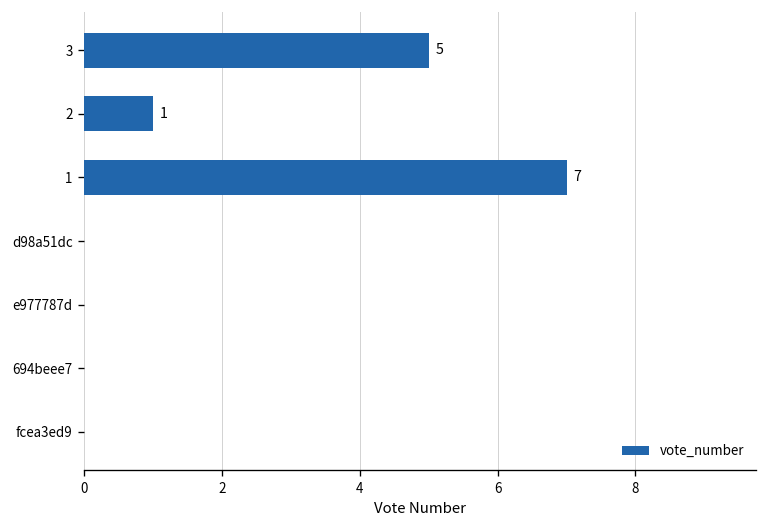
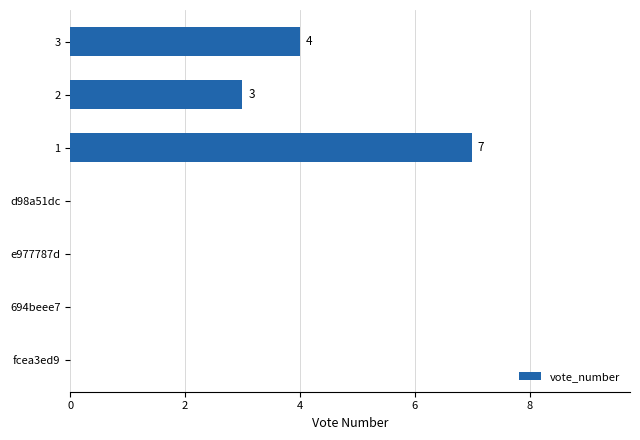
  {
-   "3": 5,
-   "2": 1,
+   "3": 4,
+   "2": 3,
    "1": 7
  }
